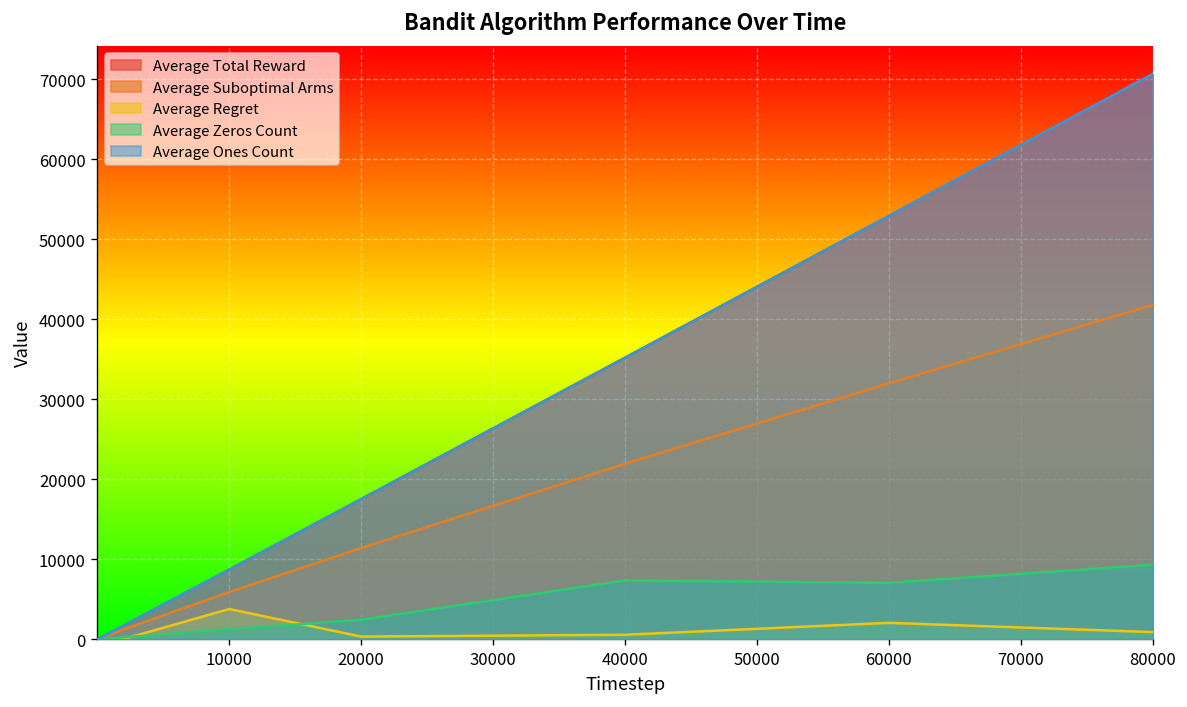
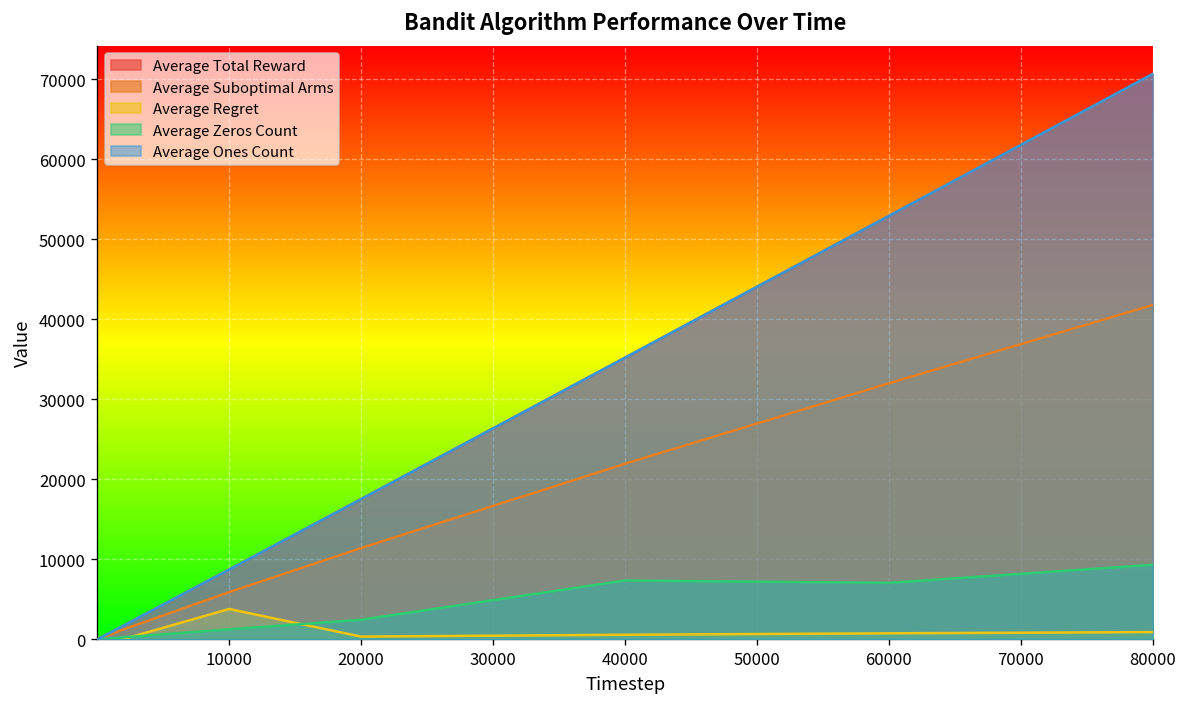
  {
    "Average Ones Count": {
      "10000": 9000,
      "20000": 18000,
      "40000": 35000,
      "60000": 53000,
      "80000": 71000
    },
    "Average Suboptimal Arms": {
      "10000": 6000,
      "20000": 11000,
      "40000": 22000,
      "60000": 32000,
      "80000": 42000
    },
    "Average Regret": {
      "10000": 4000,
      "20000": 0,
      "40000": 1000,
-     "60000": 2000,
+     "60000": 1000,
      "80000": 1000
    },
    "Average Zeros Count": {
      "10000": 1000,
      "20000": 2000,
      "40000": 7000,
      "60000": 7000,
      "80000": 9000
    }
  }
